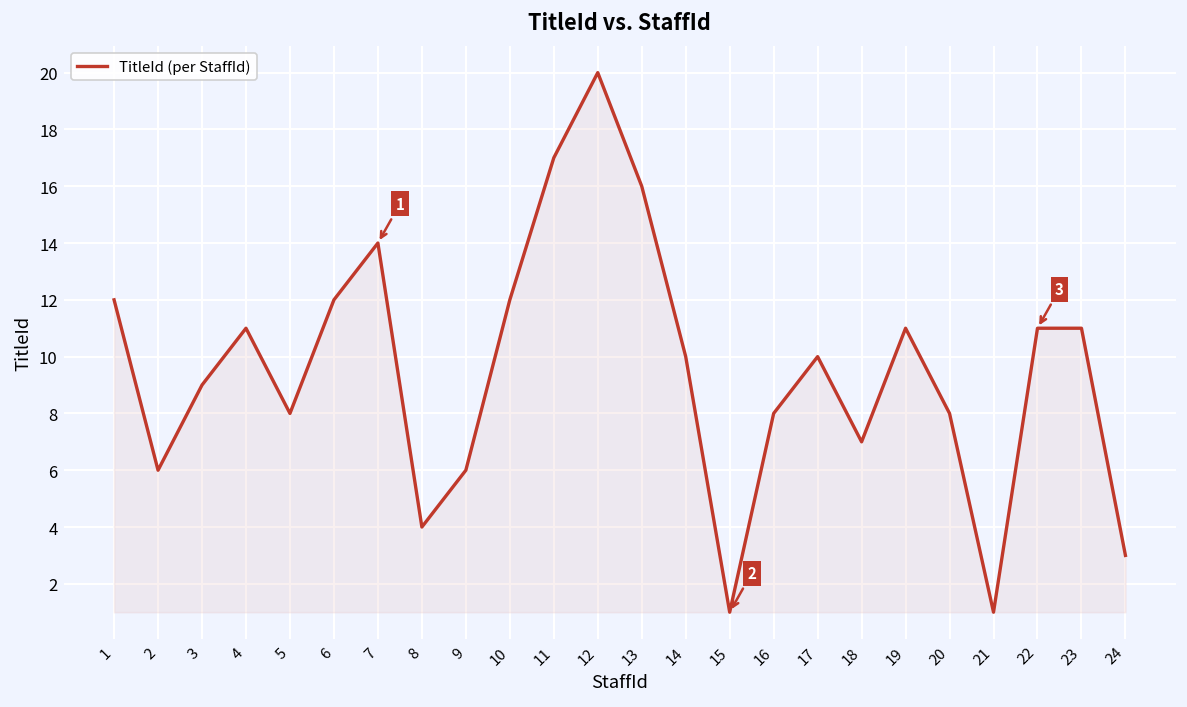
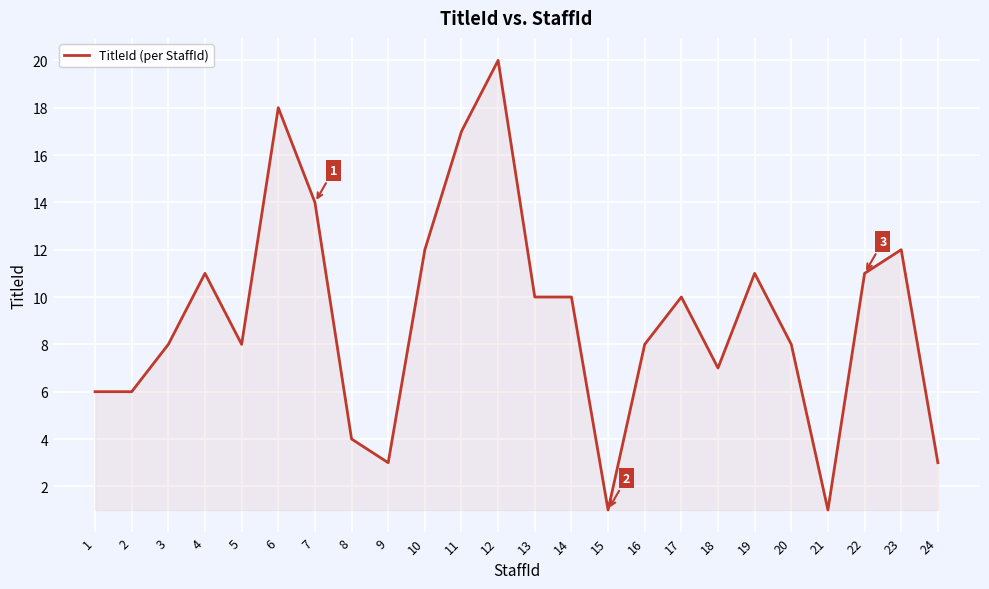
  {
-   "1": 12,
+   "1": 6,
    "2": 6,
-   "3": 9,
+   "3": 8,
    "4": 11,
    "5": 8,
-   "6": 12,
+   "6": 18,
    "7": 14,
    "8": 4,
-   "9": 6,
+   "9": 3,
    "10": 12,
    "11": 17,
    "12": 20,
-   "13": 16,
+   "13": 10,
    "14": 10,
    "16": 8,
    "17": 10,
    "18": 7,
    "19": 11,
    "20": 8,
    "21": 1,
    "22": 11,
-   "23": 11,
+   "23": 12,
    "24": 3
  }
